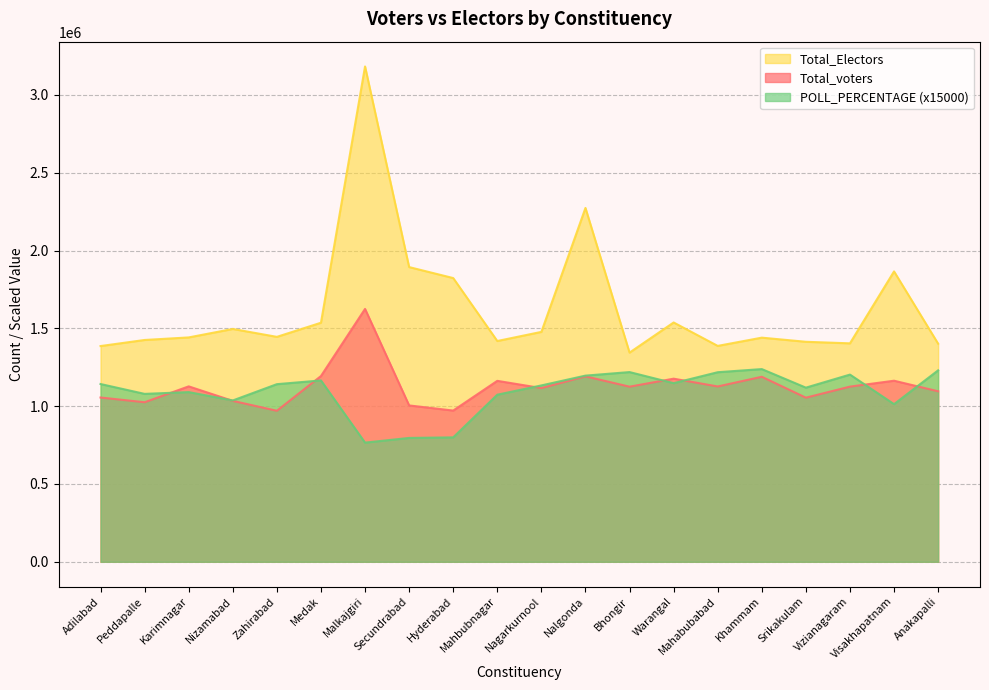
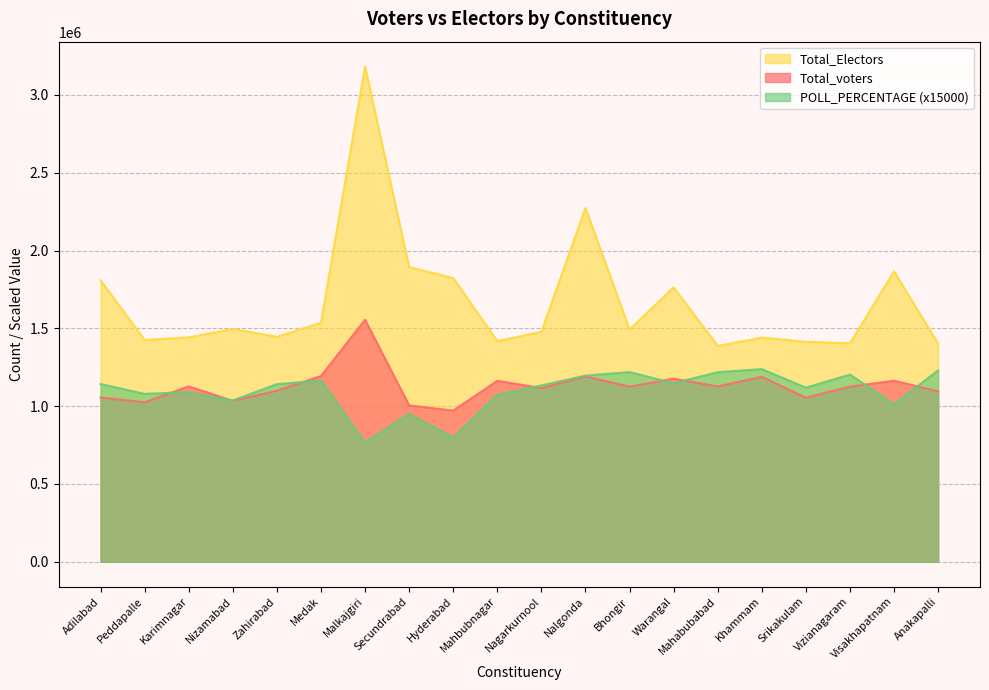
  {
    "Total_Electors": {
-     "Adilabad": 1390000,
+     "Adilabad": 1810000,
      "Peddapalle": 1430000,
      "Karimnagar": 1440000,
      "Nizamabad": 1500000,
      "Zahirabad": 1450000,
      "Medak": 1540000,
      "Malkajgiri": 3180000,
      "Secundrabad": 1890000,
      "Hyderabad": 1820000,
      "Mahbubnagar": 1420000,
      "Nagarkurnool": 1480000,
      "Nalgonda": 2270000,
-     "Bhongir": 1340000,
-     "Warangal": 1540000,
+     "Bhongir": 1490000,
+     "Warangal": 1760000,
      "Mahabubabad": 1390000,
      "Khammam": 1440000,
      "Srikakulam": 1410000,
      "Vizianagaram": 1400000,
      "Visakhapatnam": 1870000,
      "Anakapalli": 1400000
    },
    "Total_voters": {
      "Adilabad": 1060000,
      "Peddapalle": 1030000,
      "Karimnagar": 1130000,
-     "Zahirabad": 970000,
+     "Zahirabad": 1100000,
      "Medak": 1190000,
-     "Malkajgiri": 1620000,
+     "Malkajgiri": 1560000,
      "Secundrabad": 1000000,
      "Hyderabad": 970000,
      "Mahbubnagar": 1160000,
      "Nagarkurnool": 1120000,
      "Bhongir": 1130000,
      "Warangal": 1180000,
      "Mahabubabad": 1130000,
      "Khammam": 1190000,
      "Srikakulam": 1050000,
      "Vizianagaram": 1130000,
      "Visakhapatnam": 1160000,
      "Anakapalli": 1100000
    },
    "POLL_PERCENTAGE (x15000)": {
      "Adilabad": 1140000,
      "Peddapalle": 1080000,
      "Karimnagar": 1090000,
      "Zahirabad": 1140000,
      "Medak": 1170000,
      "Malkajgiri": 770000,
-     "Secundrabad": 800000,
+     "Secundrabad": 950000,
      "Hyderabad": 800000,
      "Mahbubnagar": 1070000,
      "Nagarkurnool": 1130000,
      "Bhongir": 1220000,
      "Warangal": 1150000,
      "Mahabubabad": 1220000,
      "Khammam": 1240000,
      "Srikakulam": 1120000,
      "Vizianagaram": 1200000,
      "Visakhapatnam": 1010000,
      "Anakapalli": 1230000
    }
  }
